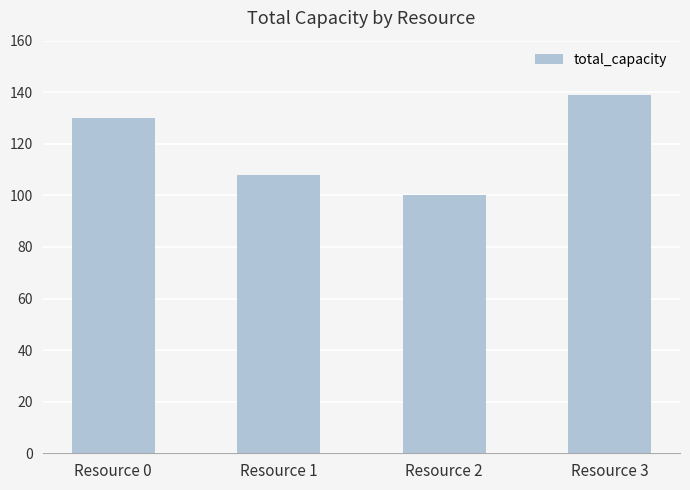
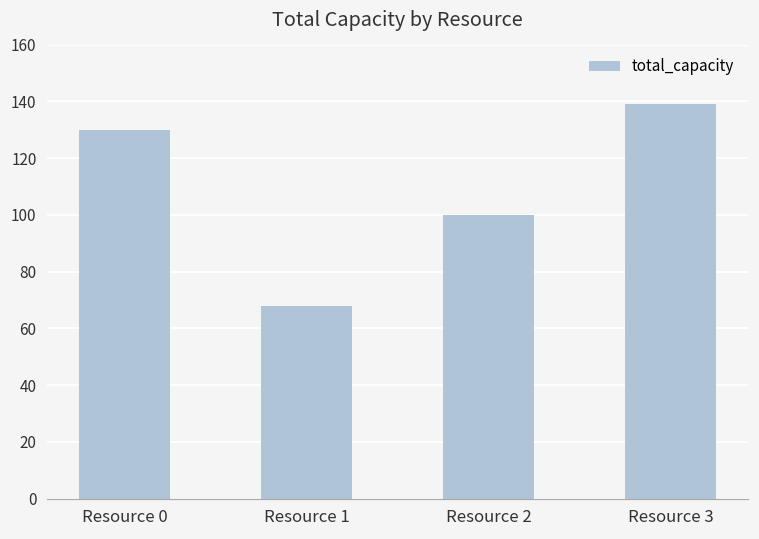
  {
    "Resource 0": 130,
-   "Resource 1": 108,
+   "Resource 1": 68,
    "Resource 2": 100,
    "Resource 3": 139
  }
